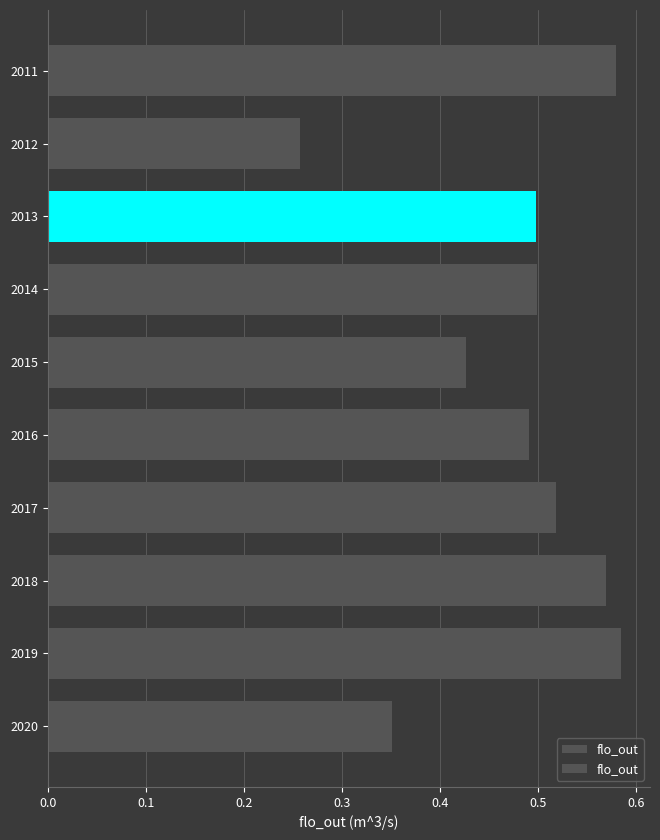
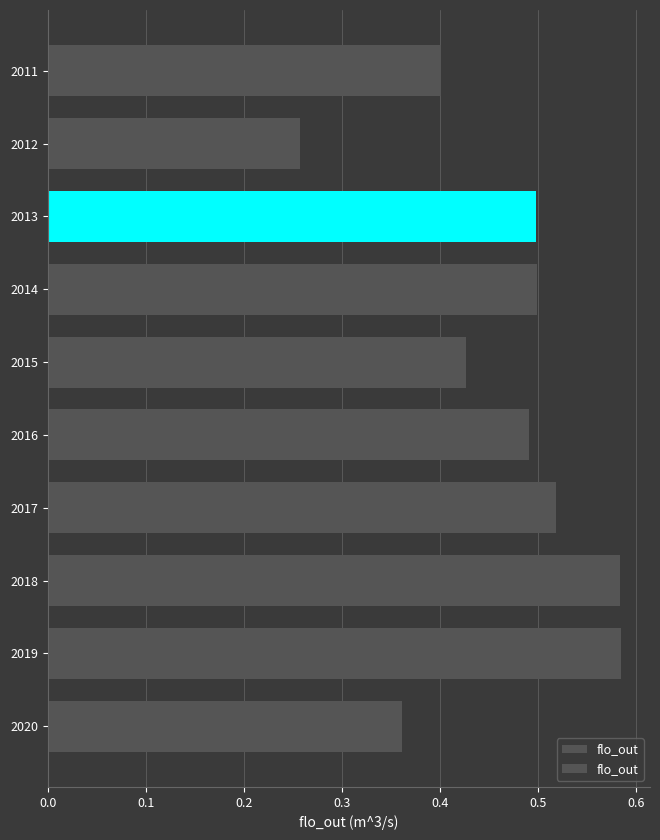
  {
-   "2011": 0.58,
+   "2011": 0.40,
    "2012": 0.26,
    "2013": 0.50,
    "2014": 0.50,
    "2015": 0.43,
    "2016": 0.49,
    "2017": 0.52,
-   "2018": 0.57,
+   "2018": 0.58,
    "2019": 0.58,
-   "2020": 0.35
+   "2020": 0.36
  }
